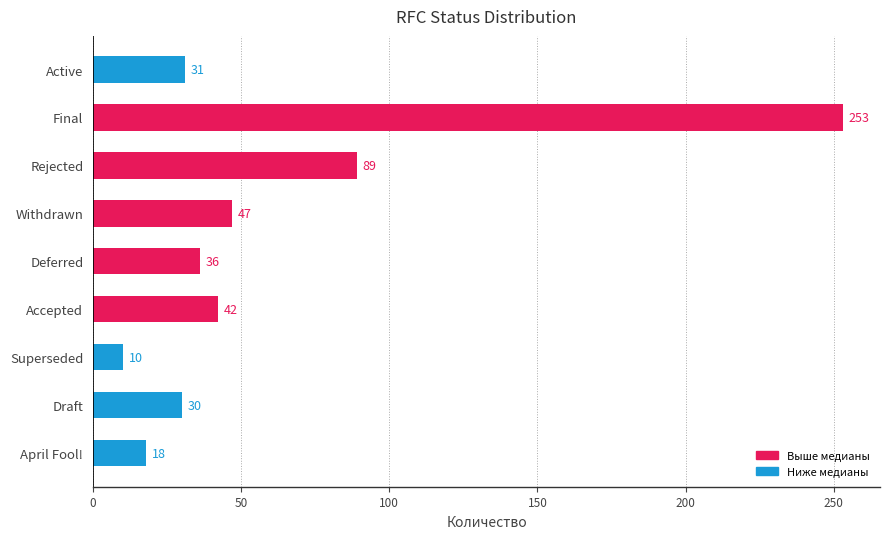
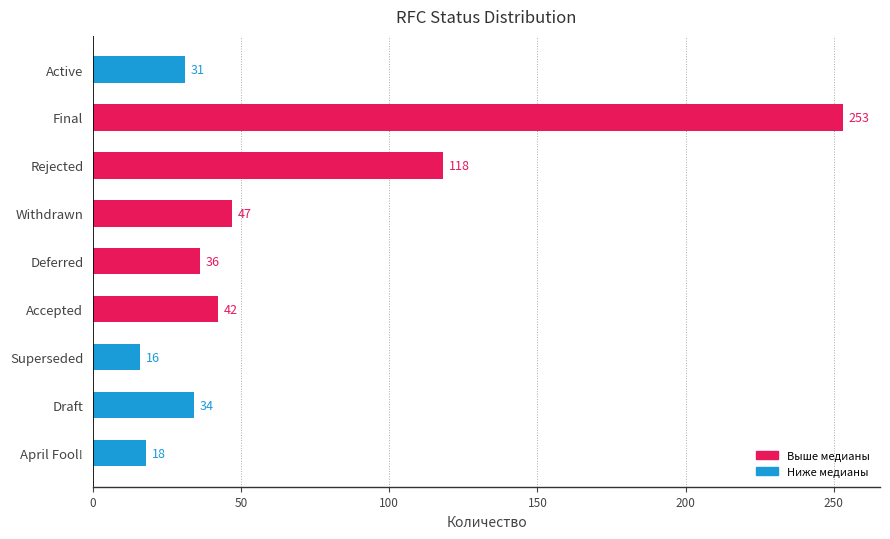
  {
    "Active": 31,
    "Final": 253,
-   "Rejected": 89,
+   "Rejected": 118,
    "Withdrawn": 47,
    "Deferred": 36,
    "Accepted": 42,
-   "Superseded": 10,
-   "Draft": 30,
+   "Superseded": 16,
+   "Draft": 34,
    "April Fool!": 18
  }
